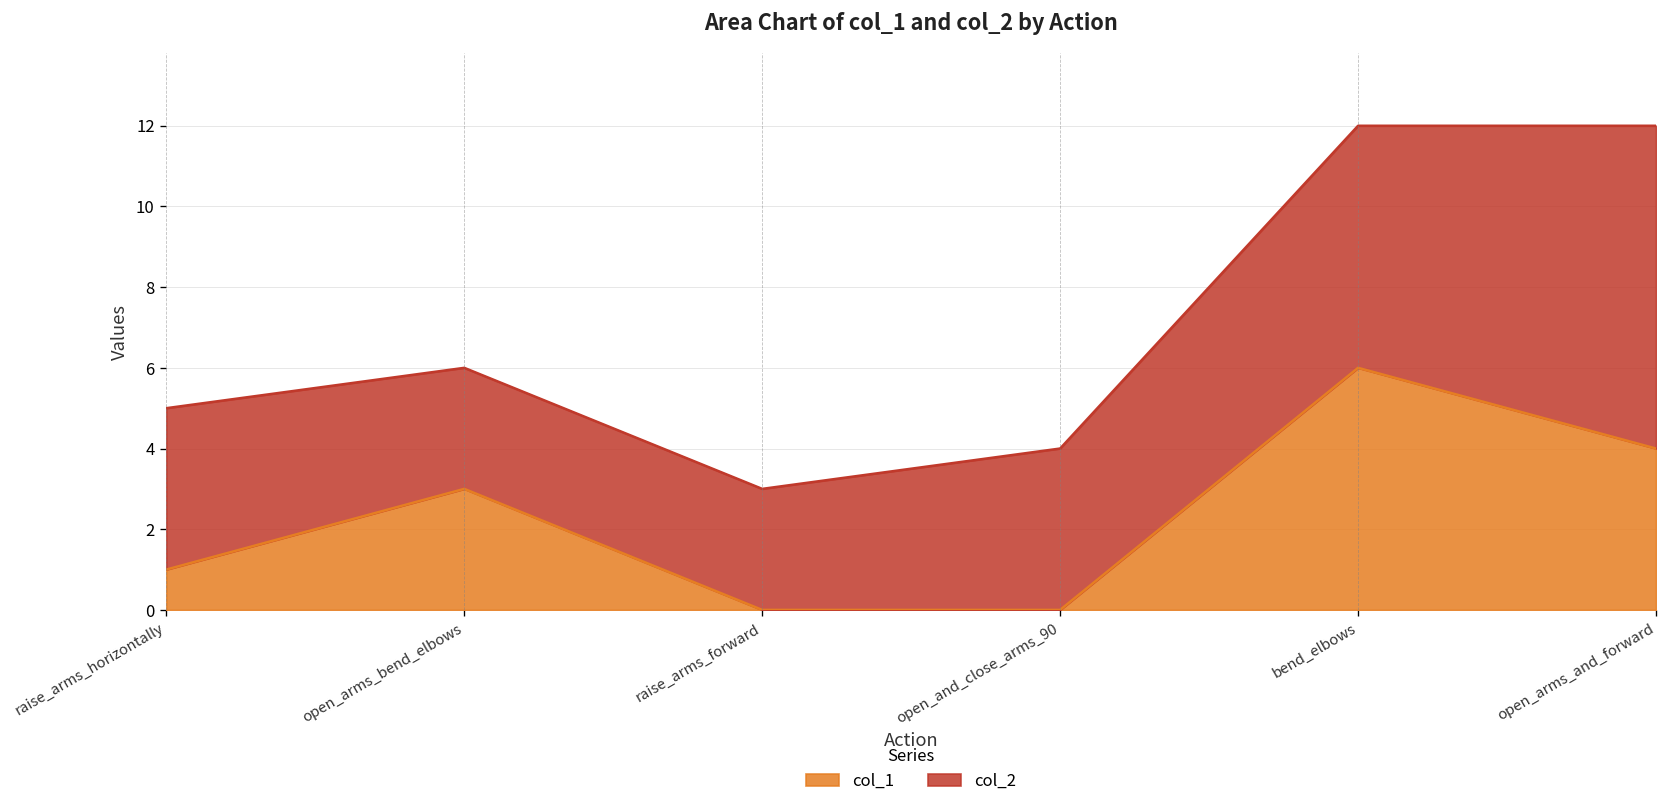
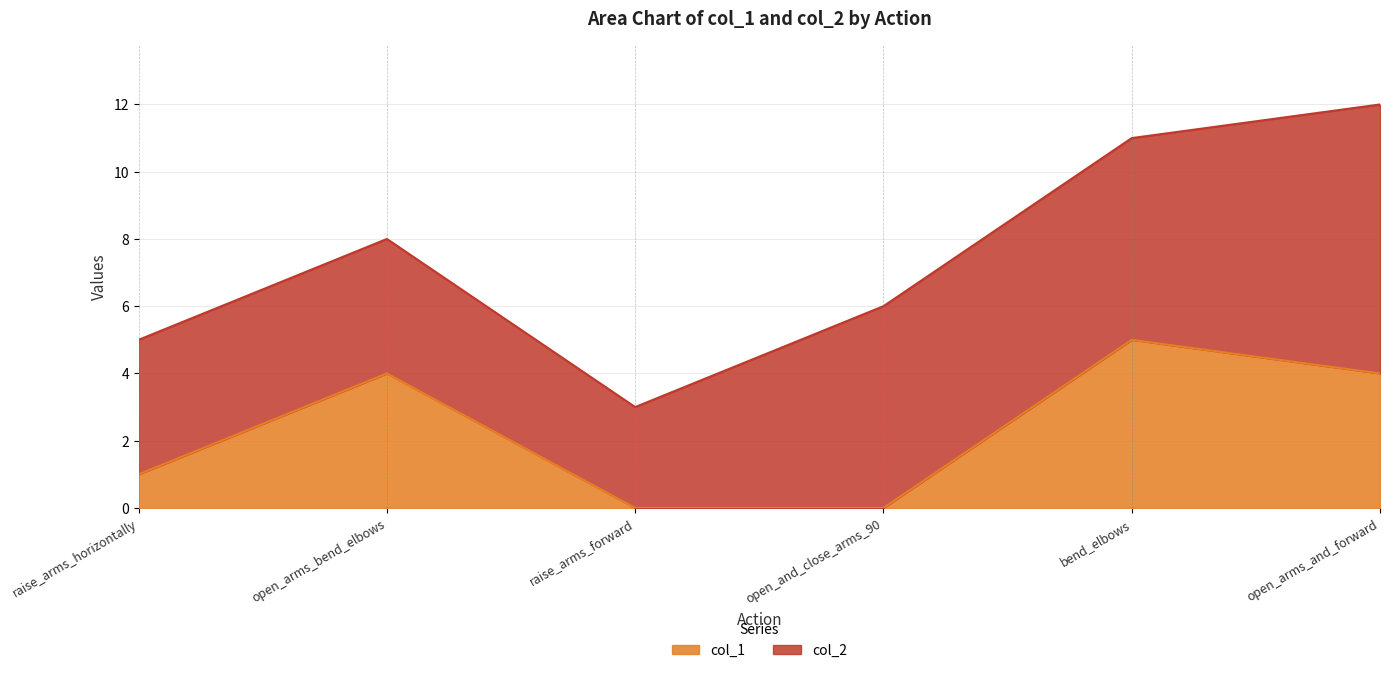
  {
    "col_1": {
      "raise_arms_horizontally": 1,
-     "open_arms_bend_elbows": 3,
+     "open_arms_bend_elbows": 4,
      "raise_arms_forward": 0,
      "open_and_close_arms_90": 0,
-     "bend_elbows": 6,
+     "bend_elbows": 5,
      "open_arms_and_forward": 4
    },
    "col_2": {
      "raise_arms_horizontally": 4,
-     "open_arms_bend_elbows": 3,
+     "open_arms_bend_elbows": 4,
      "raise_arms_forward": 3,
-     "open_and_close_arms_90": 4,
+     "open_and_close_arms_90": 6,
      "bend_elbows": 6,
      "open_arms_and_forward": 8
    }
  }
